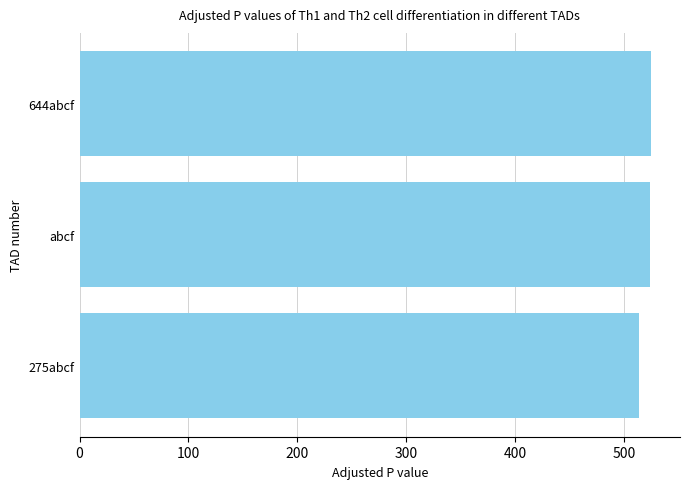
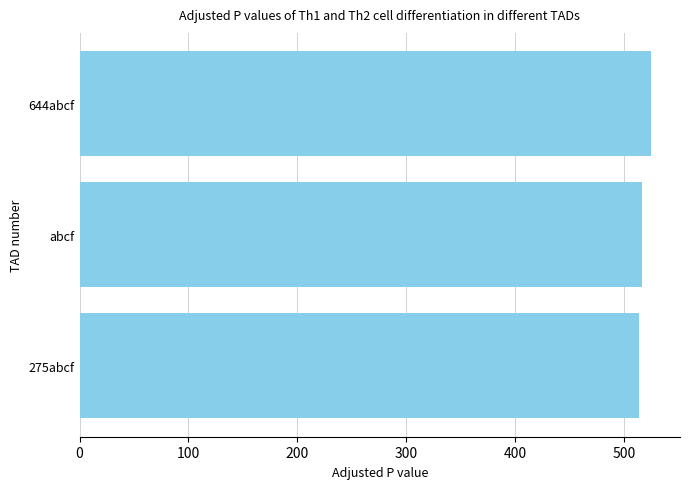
  {
    "644abcf": 525,
-   "abcf": 524,
+   "abcf": 516,
    "275abcf": 514
  }
